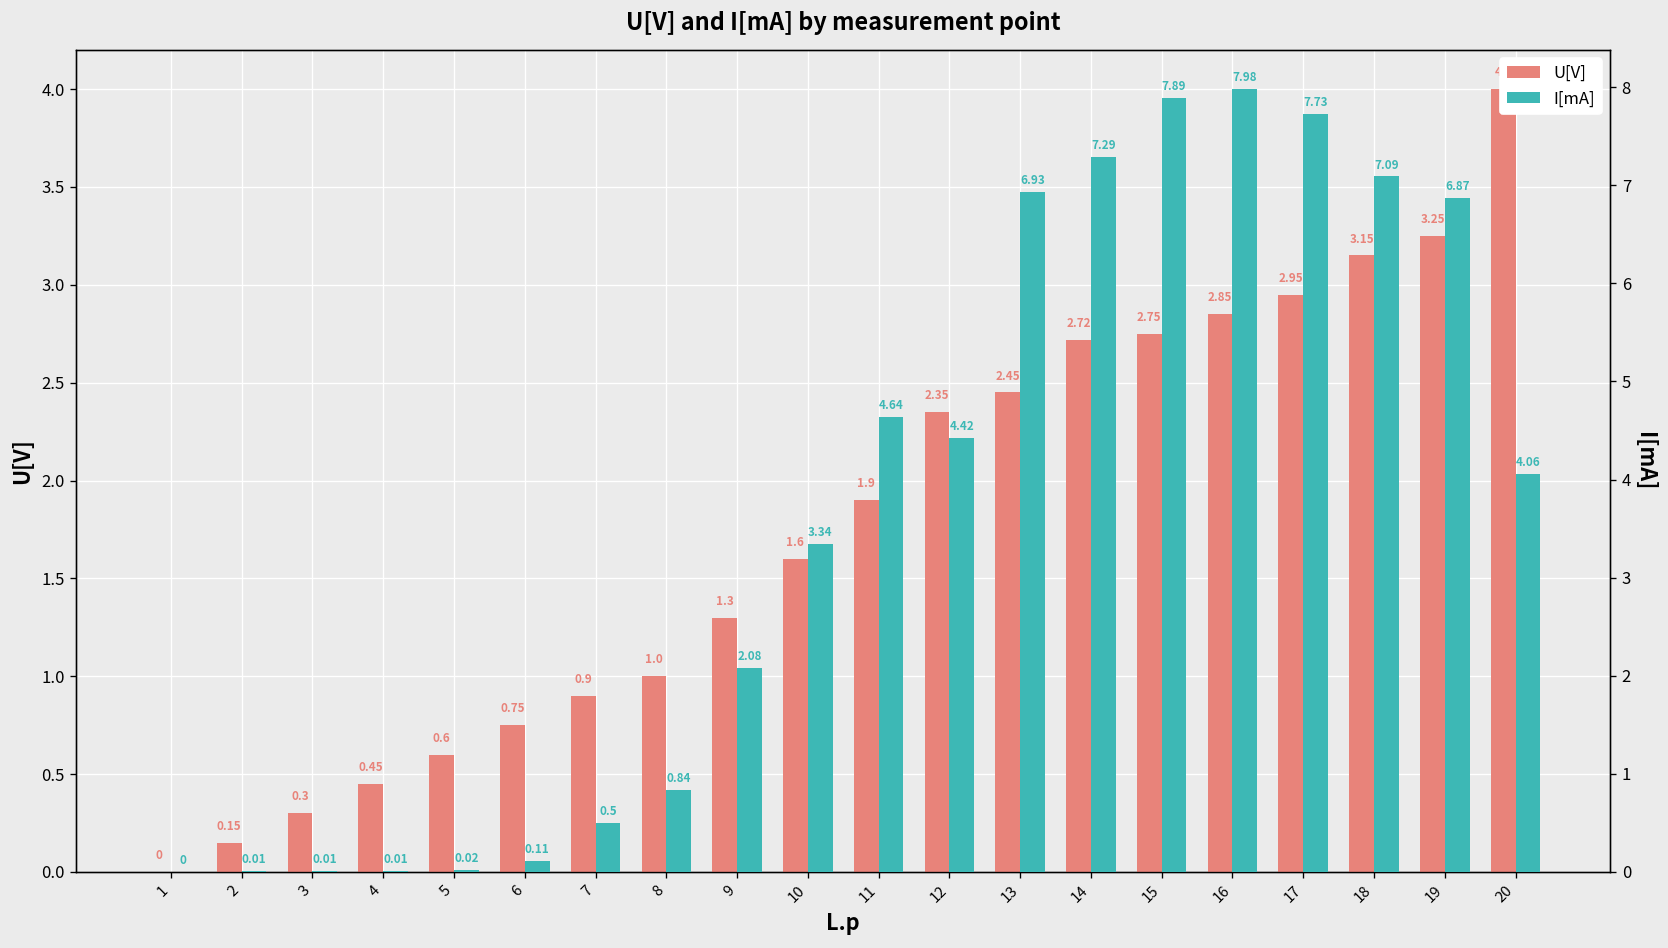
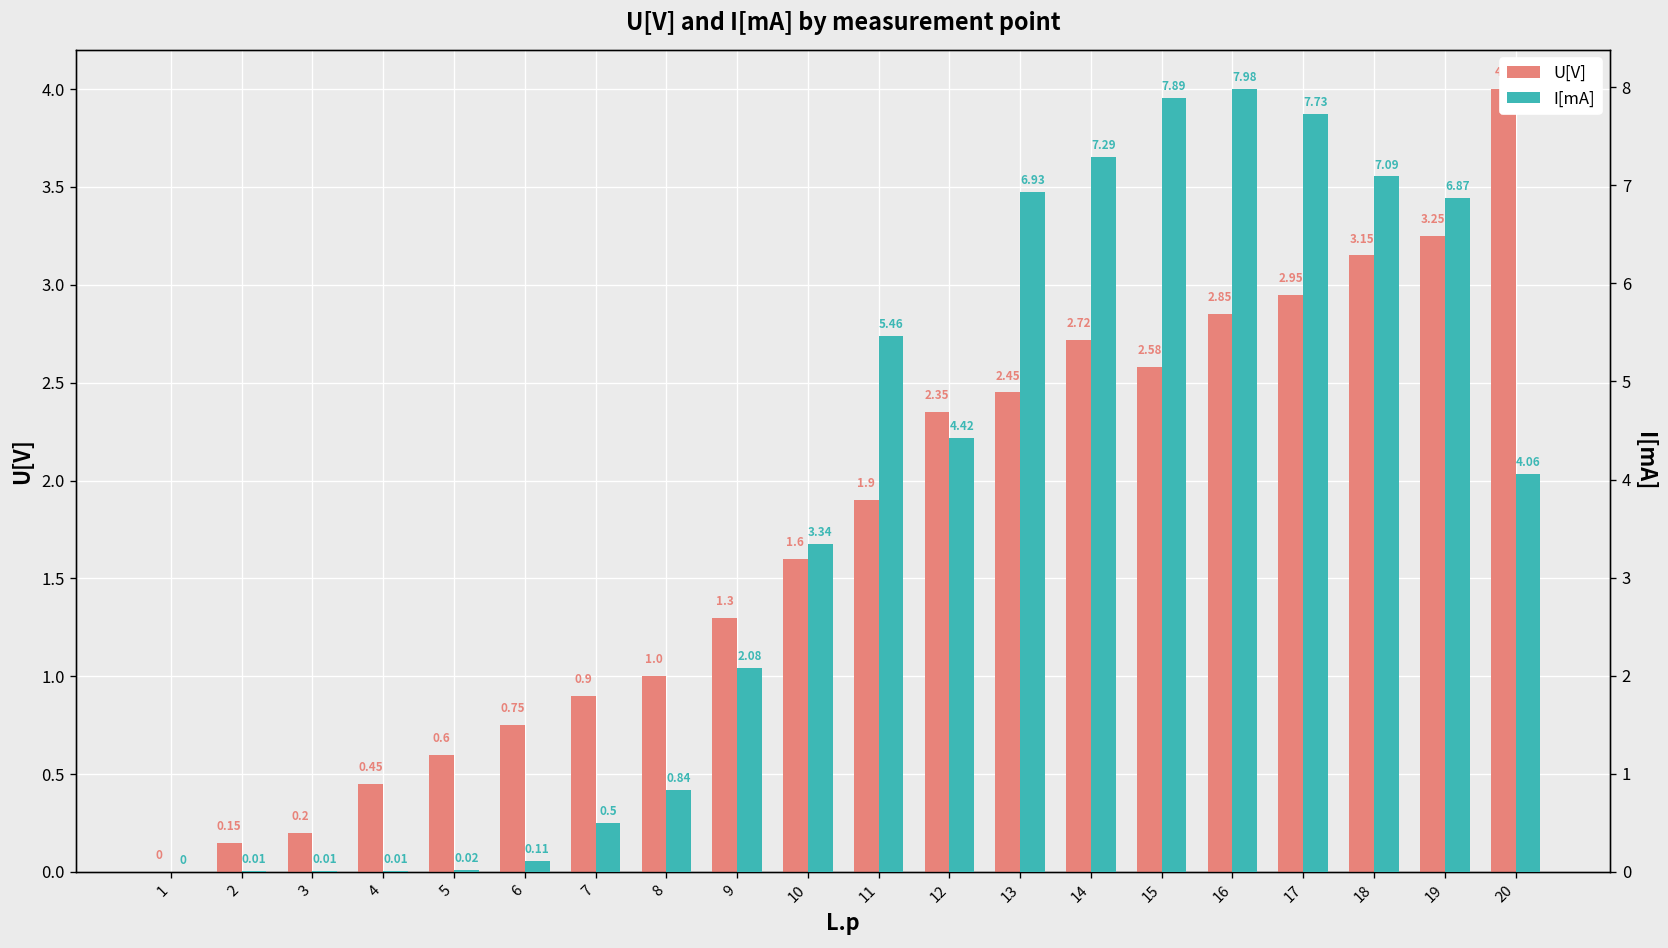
  {
    "U[V]": {
      "1": 0,
      "2": 0.15,
-     "3": 0.3,
+     "3": 0.2,
      "4": 0.45,
      "5": 0.6,
      "6": 0.75,
      "7": 0.9,
      "8": 1.0,
      "9": 1.3,
      "10": 1.6,
      "11": 1.9,
      "12": 2.35,
      "13": 2.45,
      "14": 2.72,
-     "15": 2.75,
+     "15": 2.58,
      "16": 2.85,
      "17": 2.95,
      "18": 3.15,
      "19": 3.25
    },
    "I[mA]": {
      "1": 0,
      "2": 0.01,
      "3": 0.01,
      "4": 0.01,
      "5": 0.02,
      "6": 0.11,
      "7": 0.5,
      "8": 0.84,
      "9": 2.08,
      "10": 3.34,
-     "11": 4.64,
+     "11": 5.46,
      "12": 4.42,
      "13": 6.93,
      "14": 7.29,
      "15": 7.89,
      "16": 7.98,
      "17": 7.73,
      "18": 7.09,
      "19": 6.87,
      "20": 4.06
    }
  }
